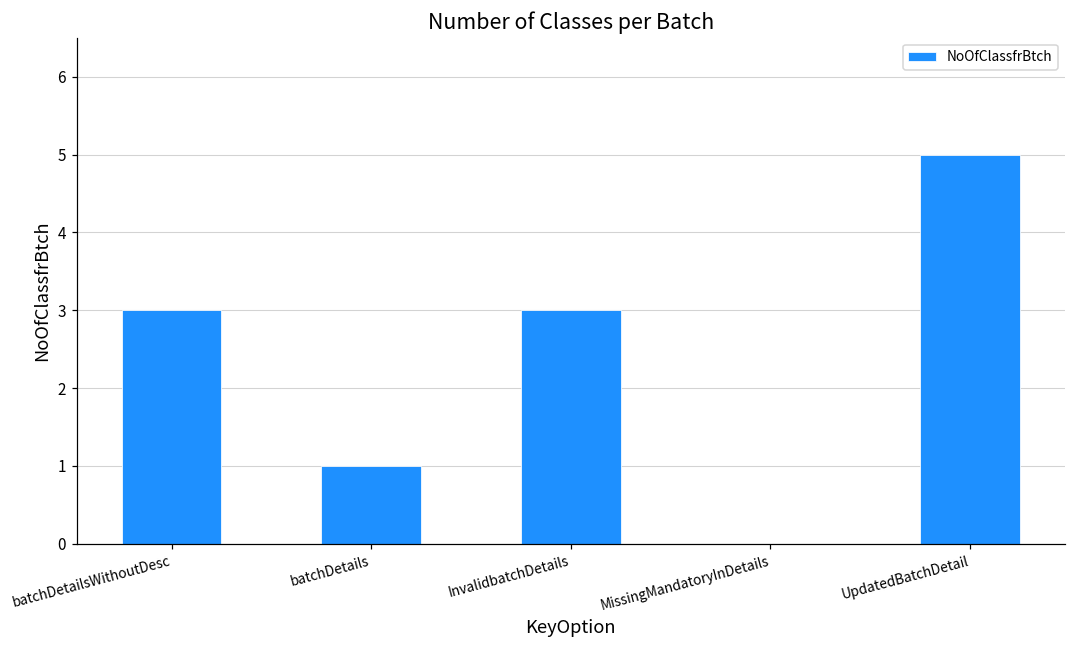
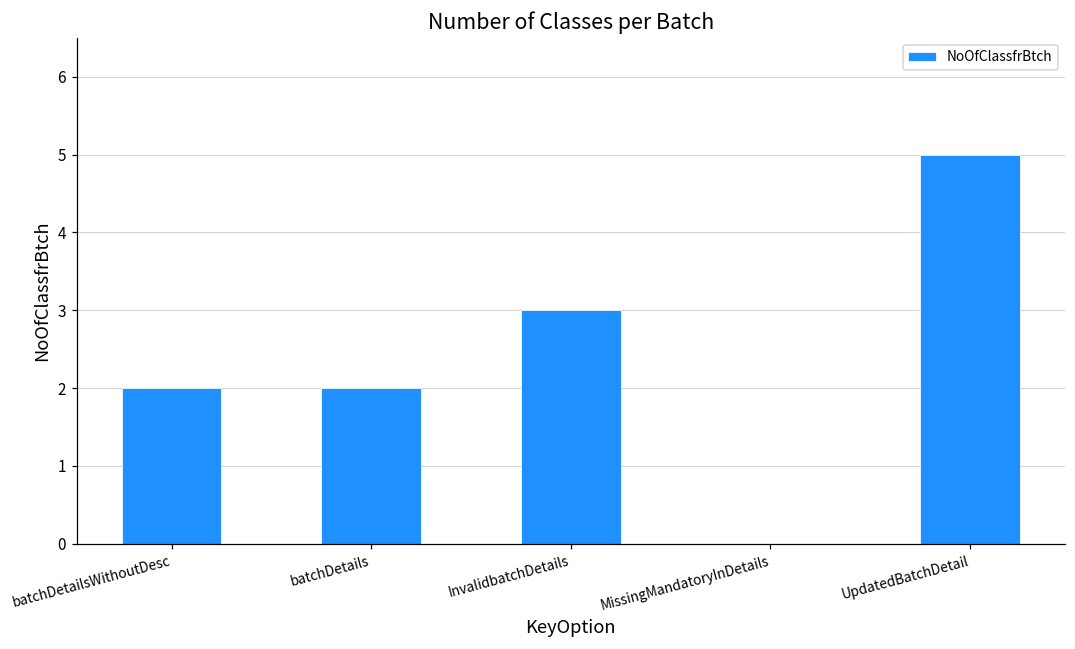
  {
-   "batchDetailsWithoutDesc": 3,
-   "batchDetails": 1,
+   "batchDetailsWithoutDesc": 2,
+   "batchDetails": 2,
    "InvalidbatchDetails": 3,
    "MissingMandatoryInDetails": 0,
    "UpdatedBatchDetail": 5
  }
